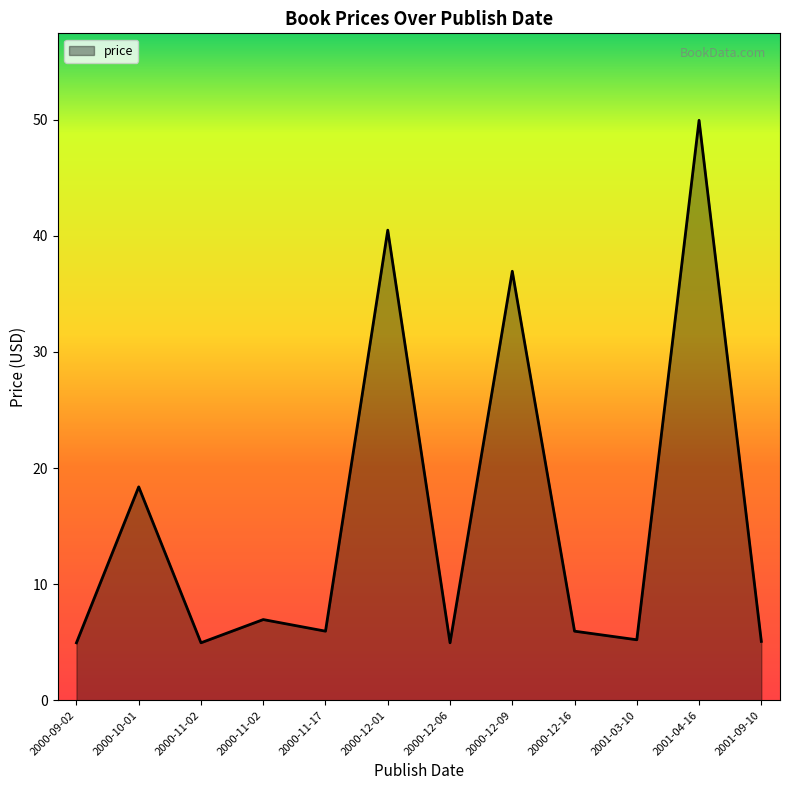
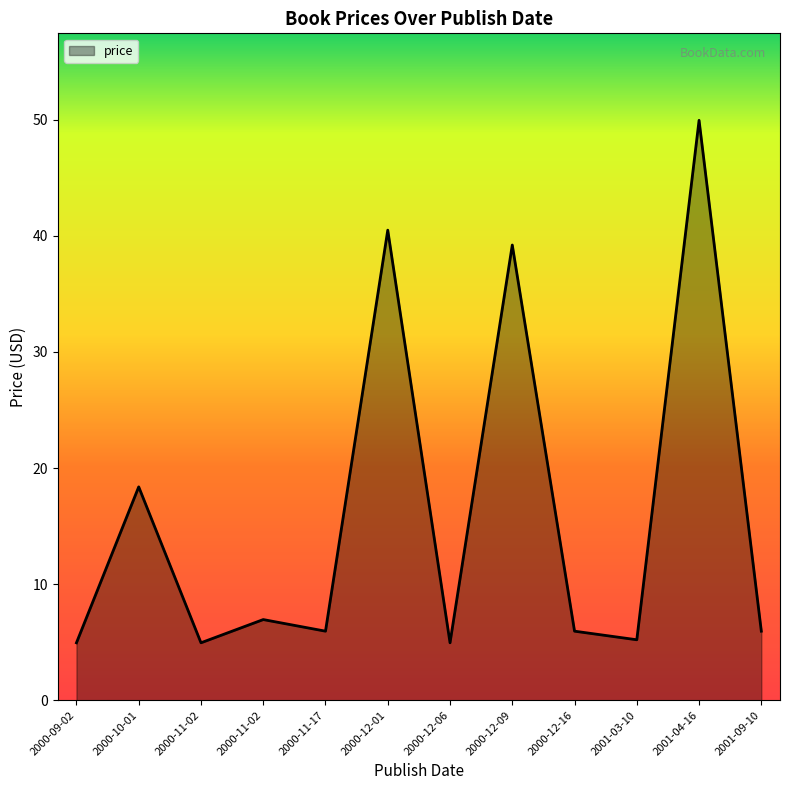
  {
    "2000-09-02": 5.0,
    "2000-10-01": 18.4,
    "2000-11-17": 6.0,
    "2000-12-01": 40.5,
    "2000-12-06": 5.0,
-   "2000-12-09": 37.0,
+   "2000-12-09": 39.2,
    "2000-12-16": 6.0,
    "2001-03-10": 5.2,
    "2001-04-16": 50.0,
-   "2001-09-10": 5.1
+   "2001-09-10": 6.0
  }
